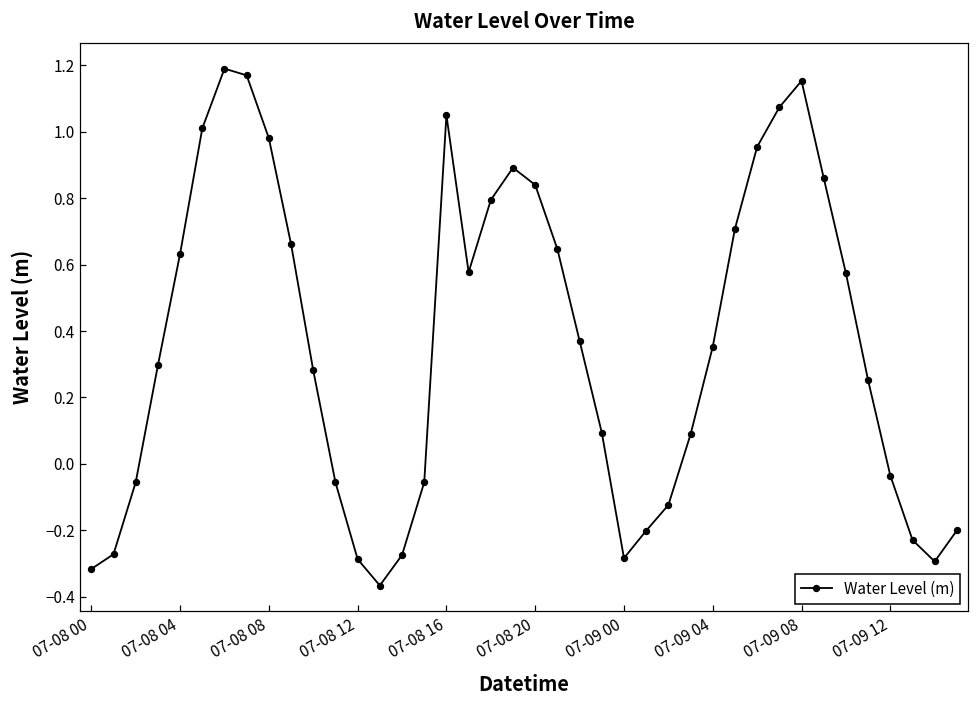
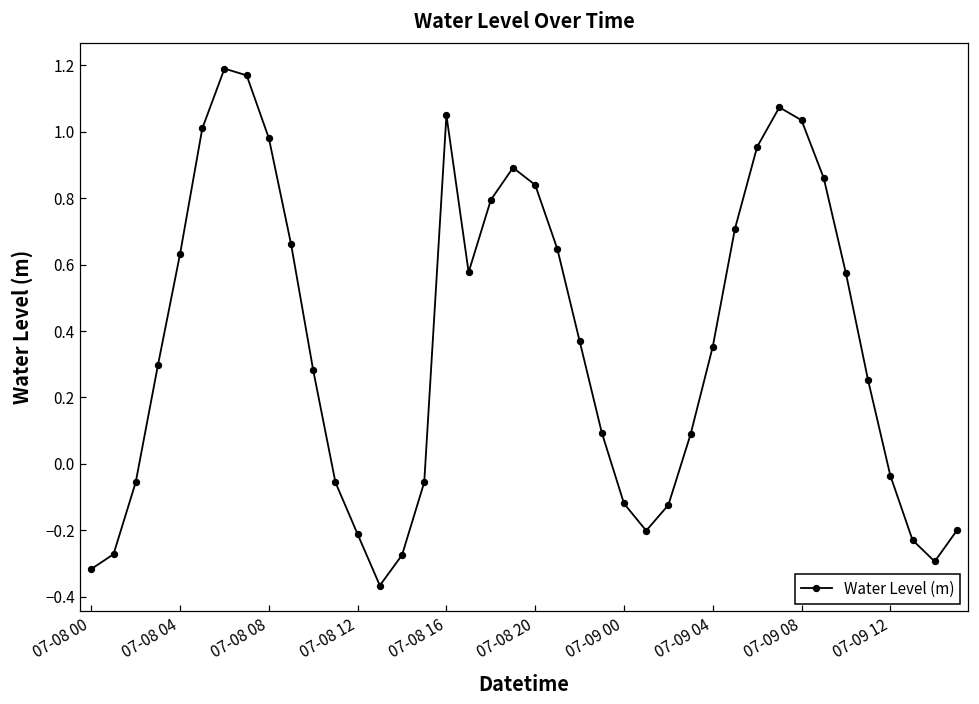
  {
    "07-08 00": -0.32,
    "07-08 04": 0.63,
    "07-08 08": 0.98,
-   "07-08 12": -0.29,
+   "07-08 12": -0.21,
    "07-08 16": 1.05,
    "07-08 20": 0.84,
-   "07-09 00": -0.28,
+   "07-09 00": -0.12,
    "07-09 04": 0.35,
-   "07-09 08": 1.15,
+   "07-09 08": 1.03,
    "07-09 12": -0.03
  }
